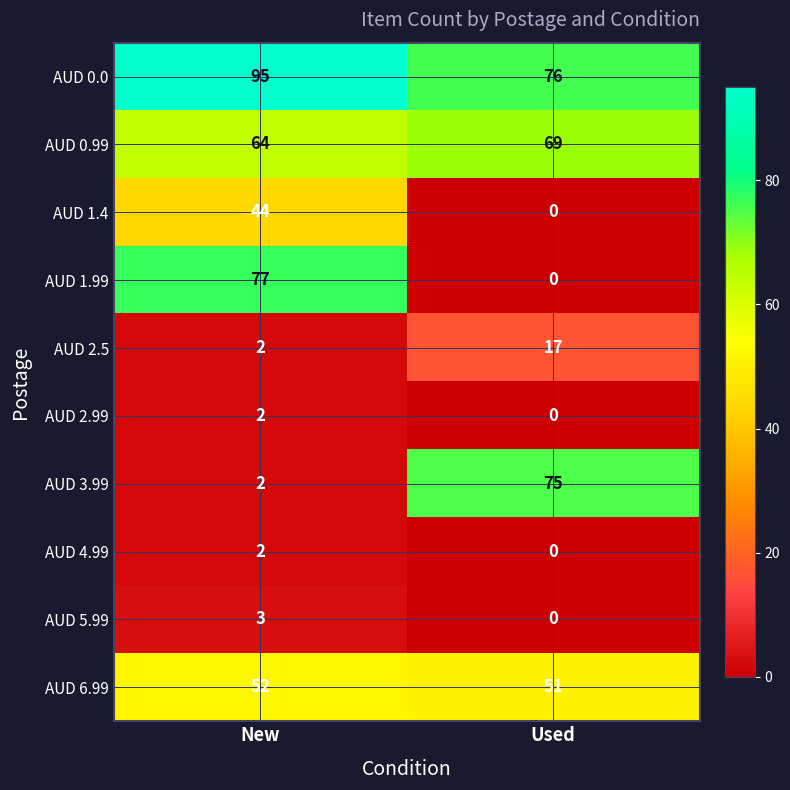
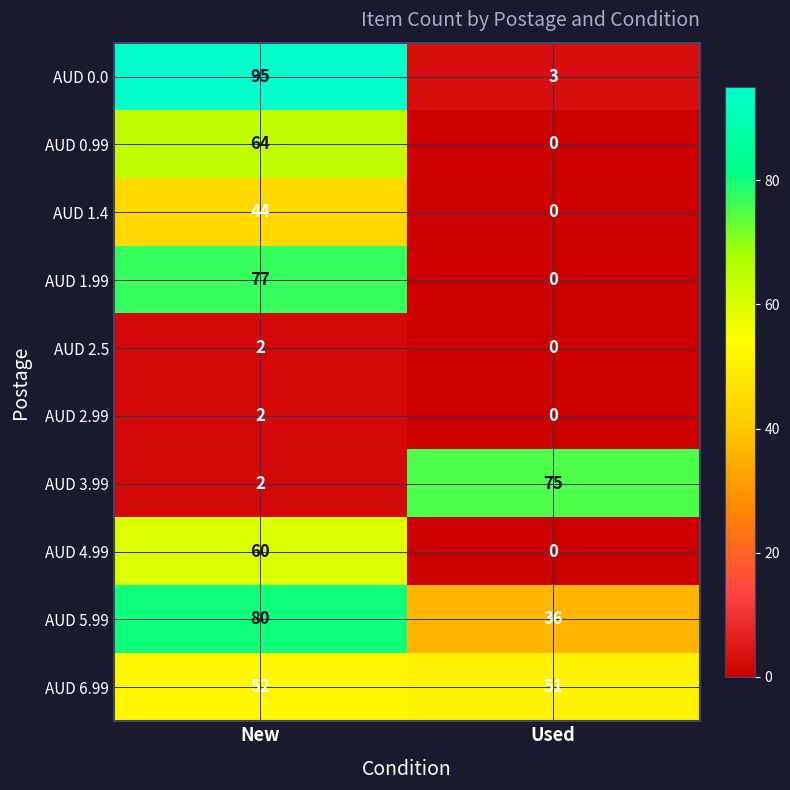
  {
    "AUD 0.0": {
      "New": 95,
-     "Used": 76
+     "Used": 3
    },
    "AUD 0.99": {
      "New": 64,
-     "Used": 69
+     "Used": 0
    },
    "AUD 1.4": {
      "New": 44,
      "Used": 0
    },
    "AUD 1.99": {
      "New": 77,
      "Used": 0
    },
    "AUD 2.5": {
      "New": 2,
-     "Used": 17
+     "Used": 0
    },
    "AUD 2.99": {
      "New": 2,
      "Used": 0
    },
    "AUD 3.99": {
      "New": 2,
      "Used": 75
    },
    "AUD 4.99": {
-     "New": 2,
+     "New": 60,
      "Used": 0
    },
    "AUD 5.99": {
-     "New": 3,
-     "Used": 0
+     "New": 80,
+     "Used": 36
    },
    "AUD 6.99": {
      "New": 52,
      "Used": 51
    }
  }
